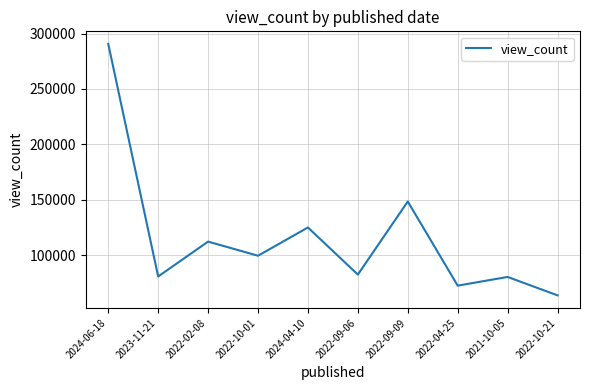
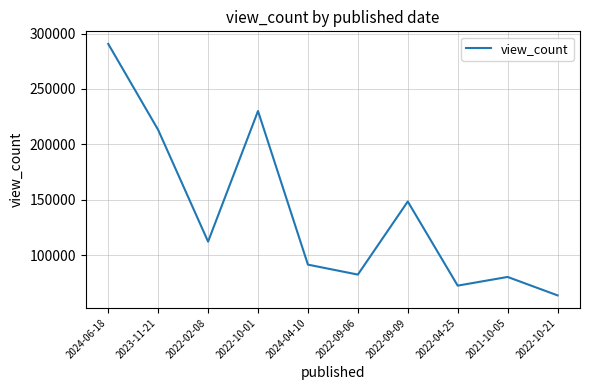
  {
    "2024-06-18": 291000,
-   "2023-11-21": 81000,
+   "2023-11-21": 213000,
    "2022-02-08": 112000,
-   "2022-10-01": 99000,
-   "2024-04-10": 125000,
+   "2022-10-01": 230000,
+   "2024-04-10": 91000,
    "2022-09-06": 82000,
    "2022-09-09": 148000,
    "2022-04-25": 72000,
    "2021-10-05": 80000,
    "2022-10-21": 64000
  }
